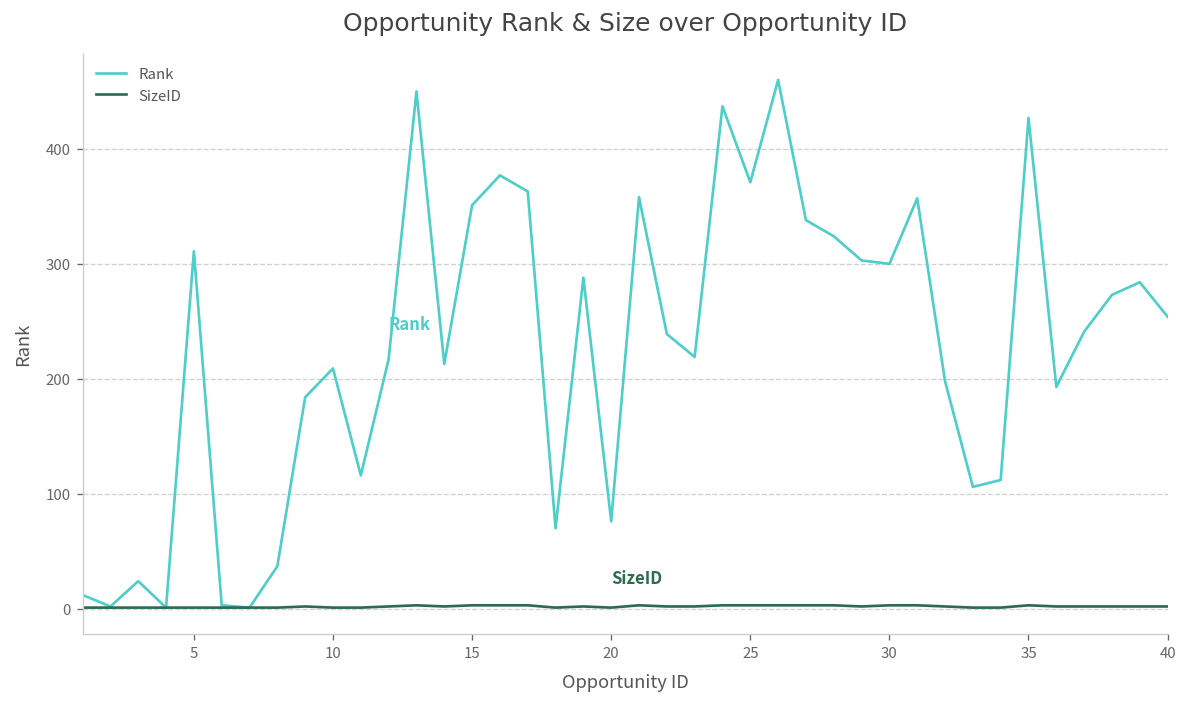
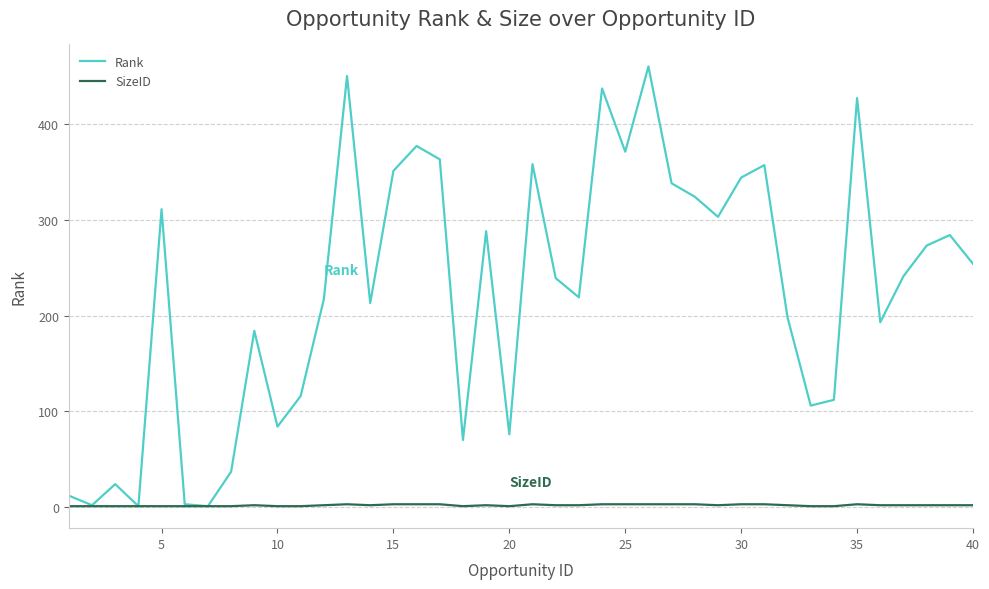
  {
    "Rank": {
      "5": 310,
-     "10": 210,
+     "10": 80,
      "15": 350,
      "20": 80,
      "25": 370,
-     "30": 300,
+     "30": 340,
      "35": 430,
      "40": 250
    },
    "SizeID": {
      "5": 0,
      "10": 0,
      "15": 0,
      "20": 0,
      "25": 0,
      "30": 0,
      "35": 0,
      "40": 0
    }
  }
